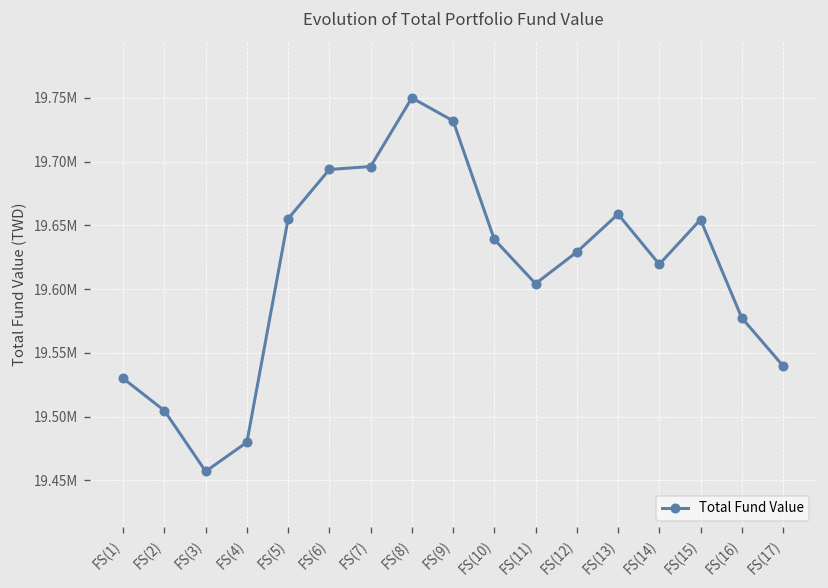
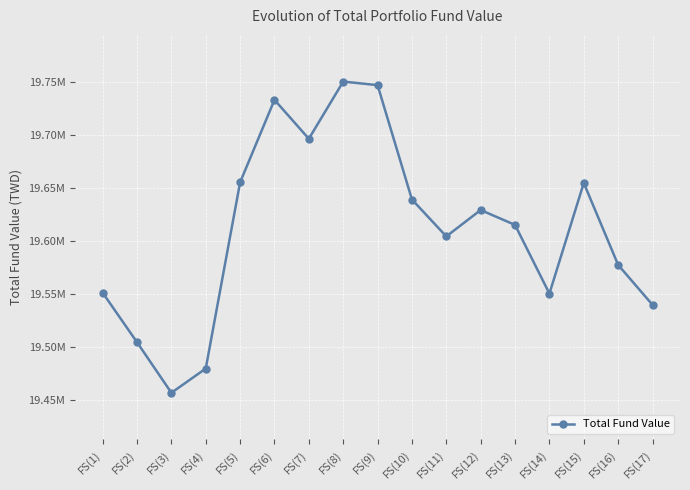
  {
-   "FS(1)": 19530000,
+   "FS(1)": 19551000,
    "FS(2)": 19505000,
    "FS(3)": 19457000,
    "FS(4)": 19480000,
    "FS(5)": 19655000,
-   "FS(6)": 19694000,
+   "FS(6)": 19733000,
    "FS(7)": 19696000,
    "FS(8)": 19750000,
-   "FS(9)": 19732000,
+   "FS(9)": 19747000,
    "FS(10)": 19639000,
    "FS(11)": 19604000,
    "FS(12)": 19629000,
-   "FS(13)": 19659000,
-   "FS(14)": 19619000,
+   "FS(13)": 19615000,
+   "FS(14)": 19550000,
    "FS(15)": 19655000,
    "FS(16)": 19577000,
    "FS(17)": 19540000
  }
